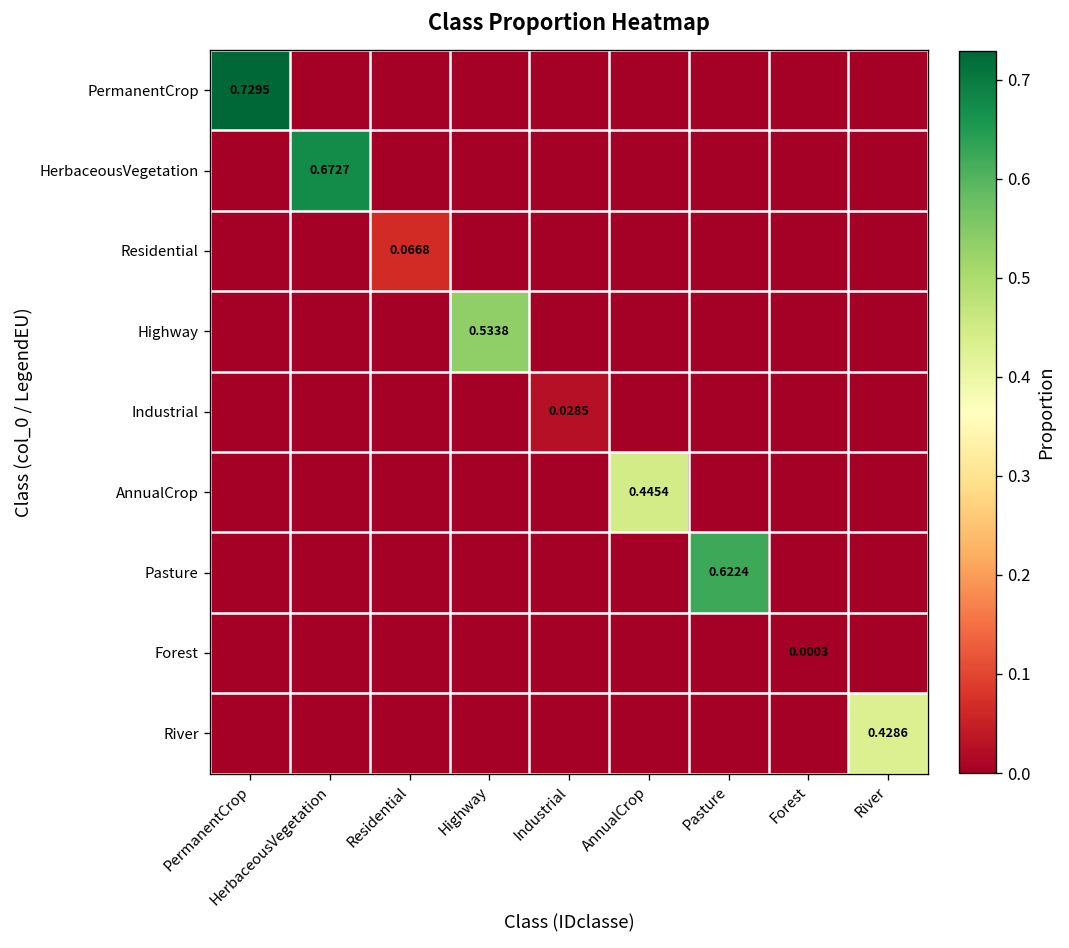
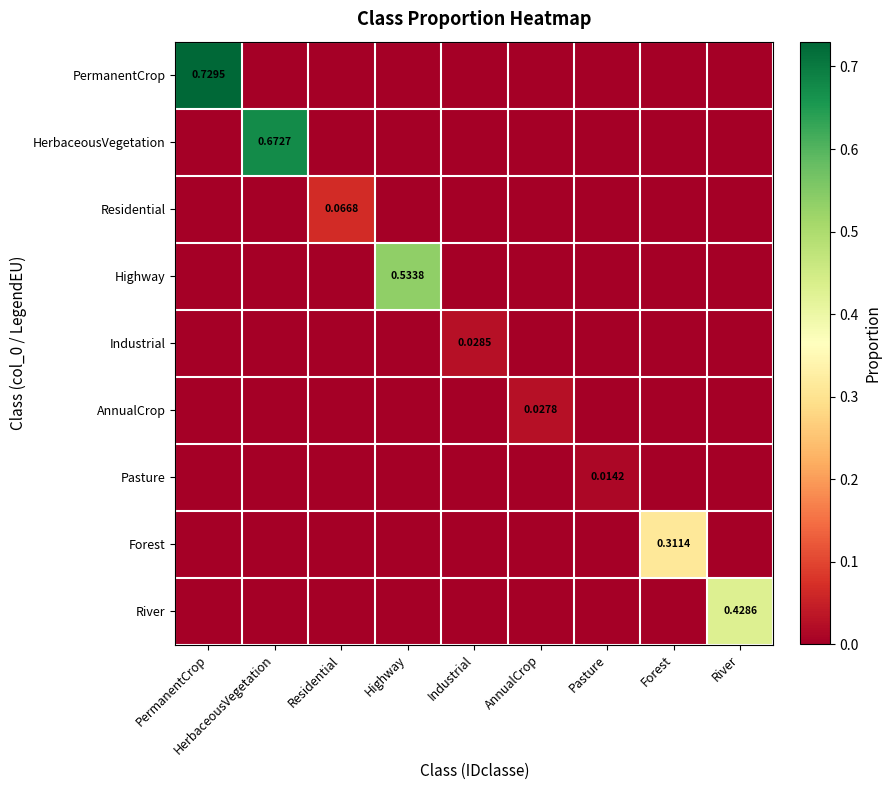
  {
    "PermanentCrop": {
      "PermanentCrop": 0.7295
    },
    "HerbaceousVegetation": {
      "HerbaceousVegetation": 0.6727
    },
    "Residential": {
      "Residential": 0.0668
    },
    "Highway": {
      "Highway": 0.5338
    },
    "Industrial": {
      "Industrial": 0.0285
    },
    "AnnualCrop": {
-     "AnnualCrop": 0.4454
+     "AnnualCrop": 0.0278
    },
    "Pasture": {
-     "Pasture": 0.6224
+     "Pasture": 0.0142
    },
    "Forest": {
-     "Forest": 0.0003
+     "Forest": 0.3114
    },
    "River": {
      "River": 0.4286
    }
  }
